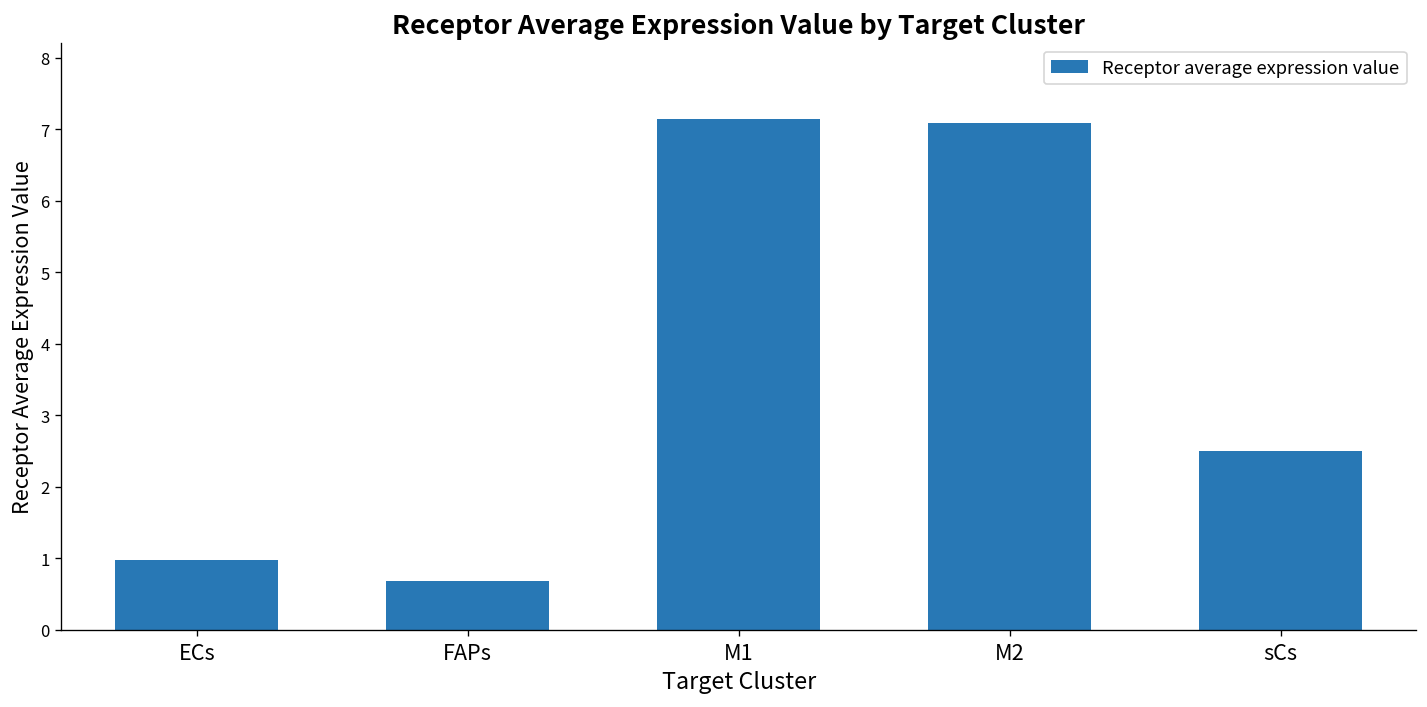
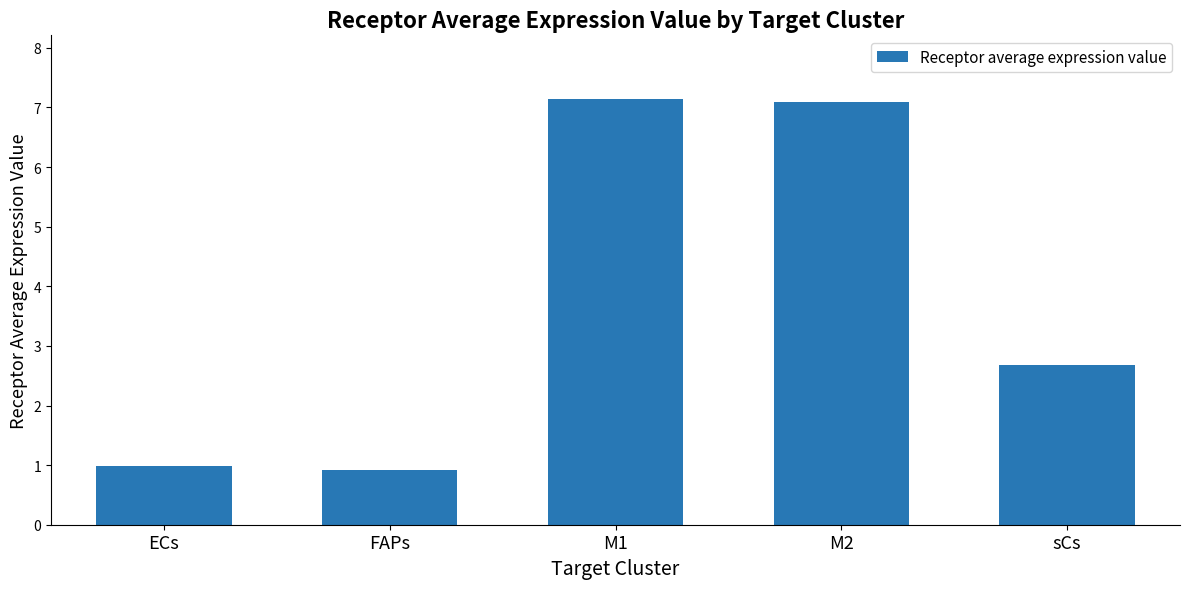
  {
    "ECs": 1.0,
-   "FAPs": 0.7,
+   "FAPs": 0.9,
    "M1": 7.1,
    "M2": 7.1,
-   "sCs": 2.5
+   "sCs": 2.7
  }
